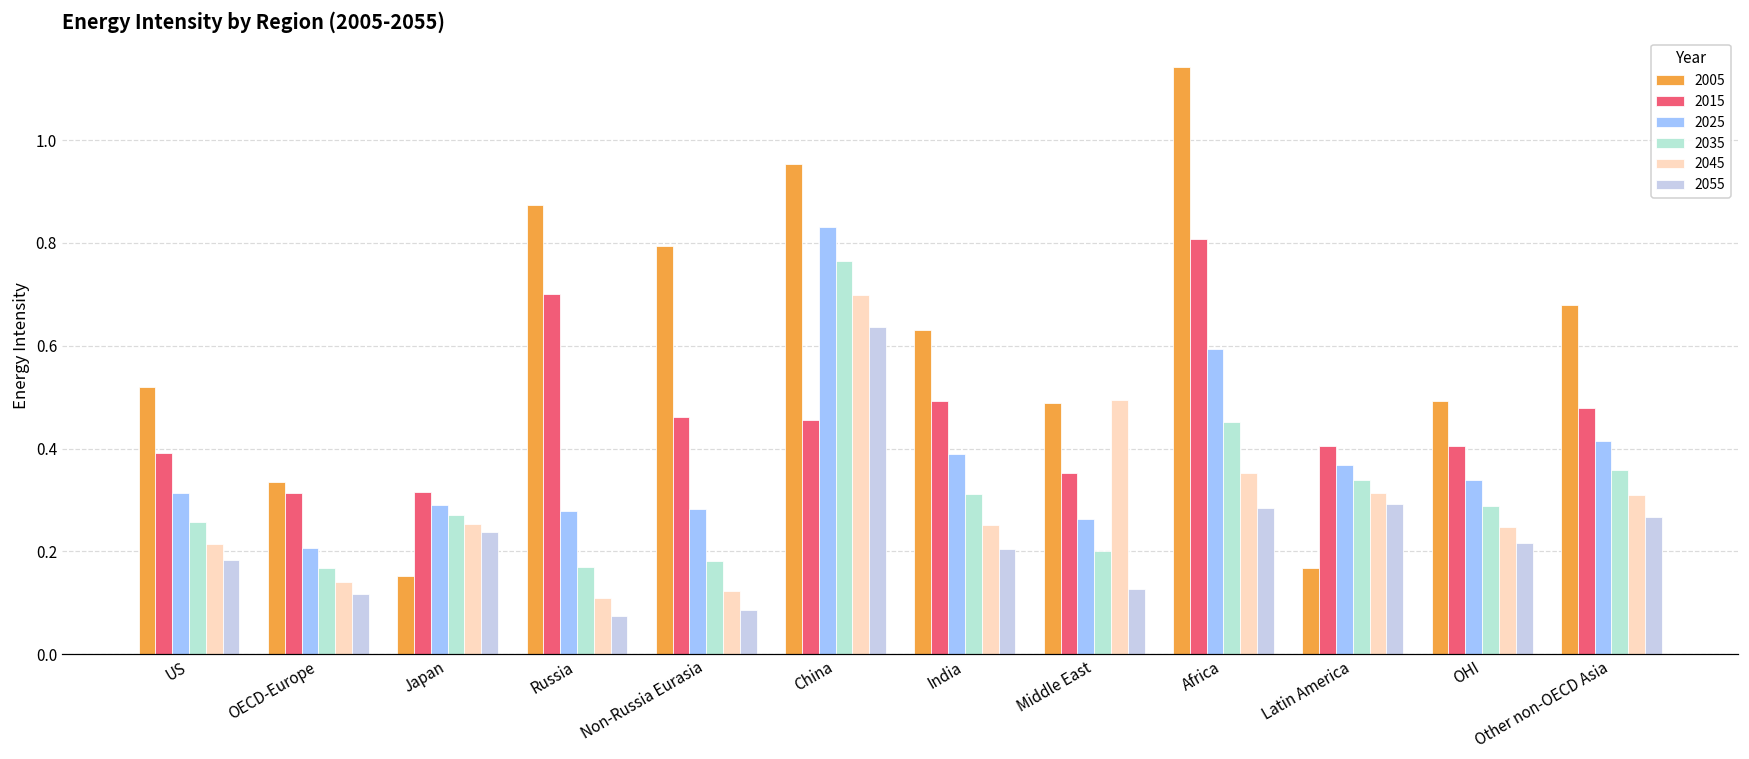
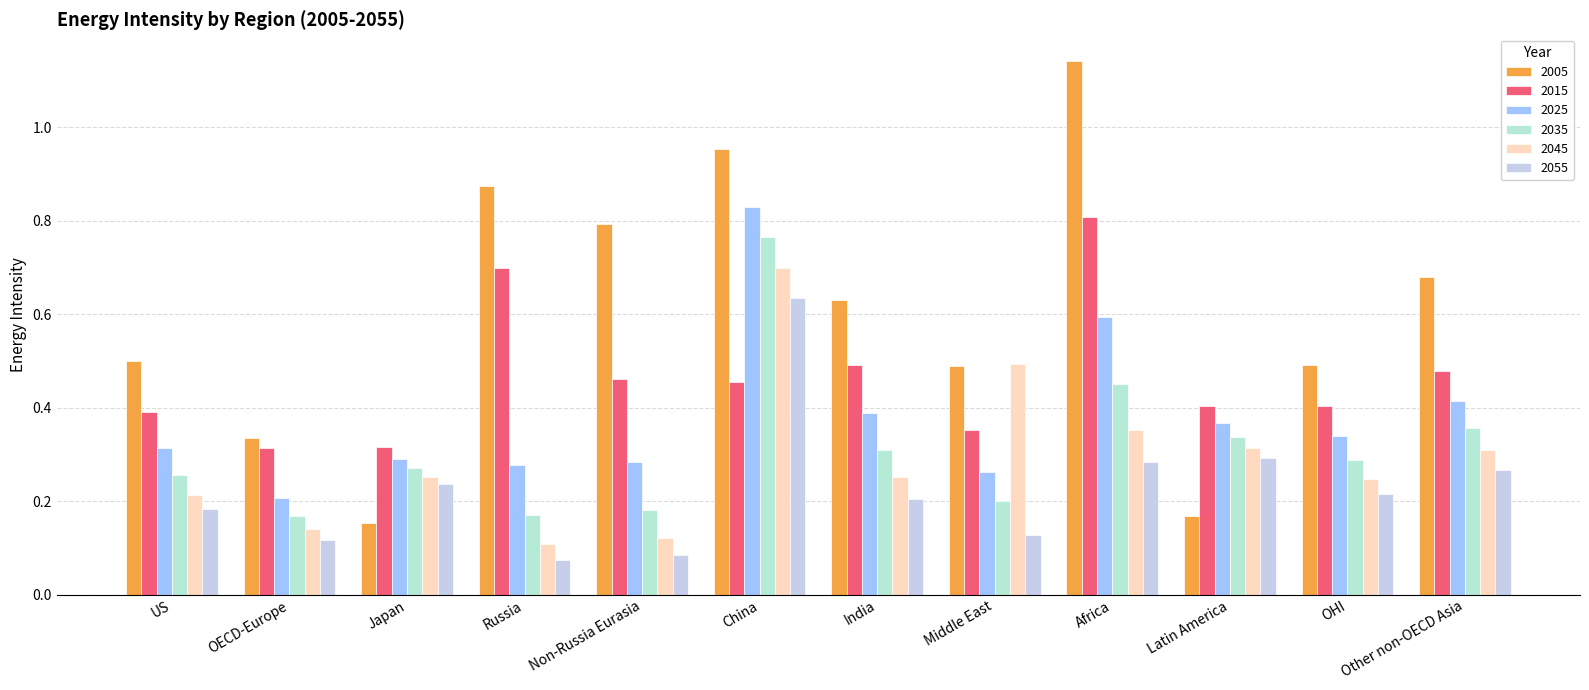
  {
    "2005": {
-     "US": 0.52,
+     "US": 0.50,
      "OECD-Europe": 0.33,
      "Japan": 0.15,
      "Russia": 0.87,
      "Non-Russia Eurasia": 0.79,
      "China": 0.95,
      "India": 0.63,
      "Middle East": 0.49,
      "Africa": 1.14,
      "Latin America": 0.17,
      "OHI": 0.49,
      "Other non-OECD Asia": 0.68
    },
    "2015": {
      "US": 0.39,
      "OECD-Europe": 0.31,
      "Japan": 0.32,
      "Russia": 0.70,
      "Non-Russia Eurasia": 0.46,
      "China": 0.45,
      "India": 0.49,
      "Middle East": 0.35,
      "Africa": 0.81,
      "Latin America": 0.40,
      "OHI": 0.40,
      "Other non-OECD Asia": 0.48
    },
    "2045": {
      "US": 0.21,
      "OECD-Europe": 0.14,
      "Japan": 0.25,
      "Russia": 0.11,
      "Non-Russia Eurasia": 0.12,
      "China": 0.70,
      "India": 0.25,
      "Middle East": 0.49,
      "Africa": 0.35,
      "Latin America": 0.31,
      "OHI": 0.25,
      "Other non-OECD Asia": 0.31
    }
  }
